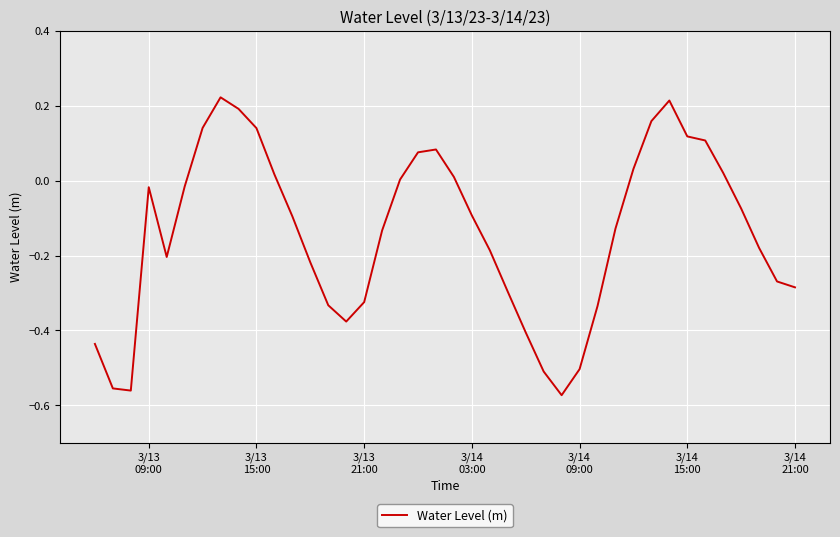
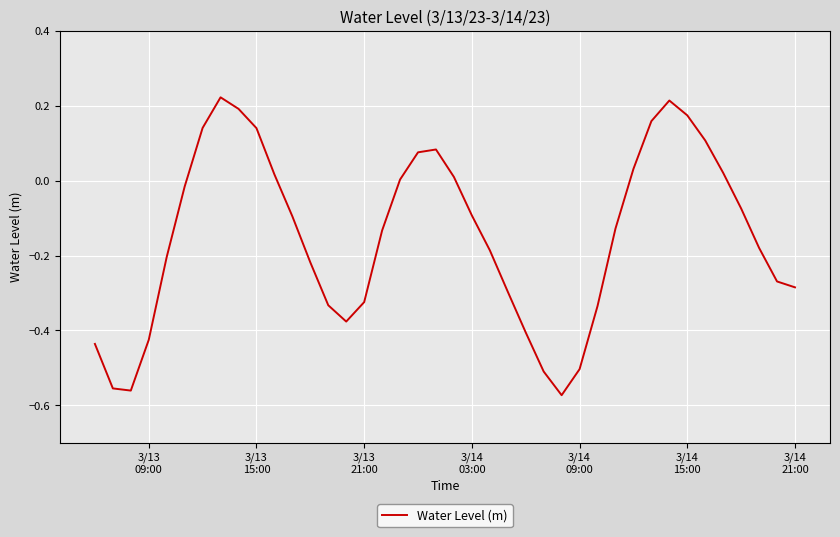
  {
-   "3/13 09:00": -0.02,
+   "3/13 09:00": -0.43,
    "3/13 15:00": 0.14,
    "3/13 21:00": -0.32,
    "3/14 03:00": -0.09,
    "3/14 09:00": -0.50,
-   "3/14 15:00": 0.12,
+   "3/14 15:00": 0.17,
    "3/14 21:00": -0.29
  }
